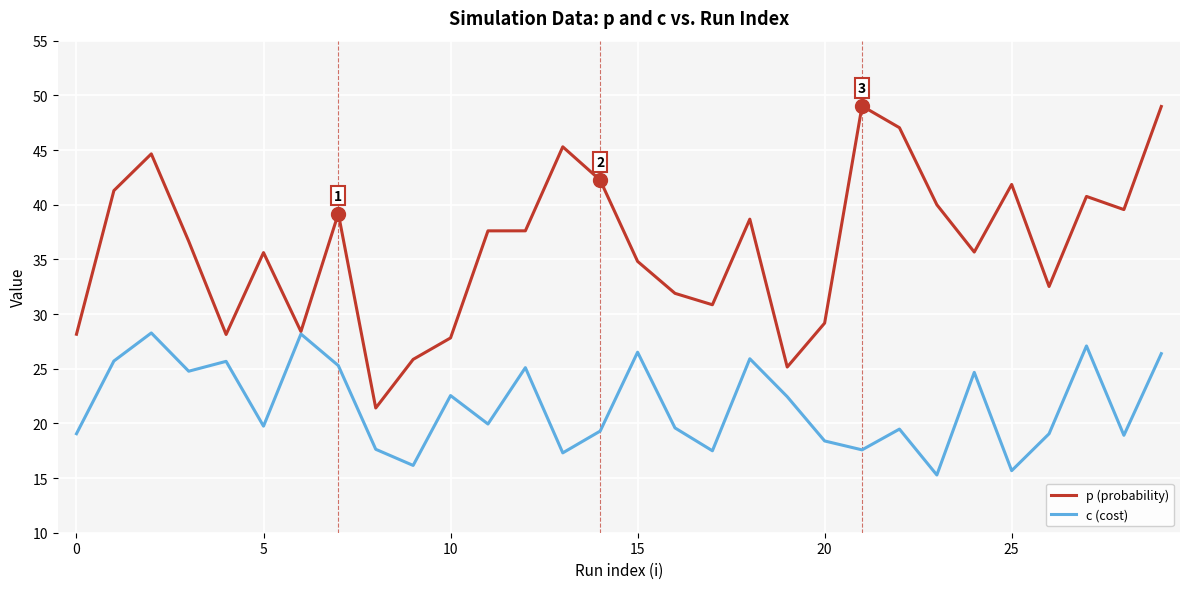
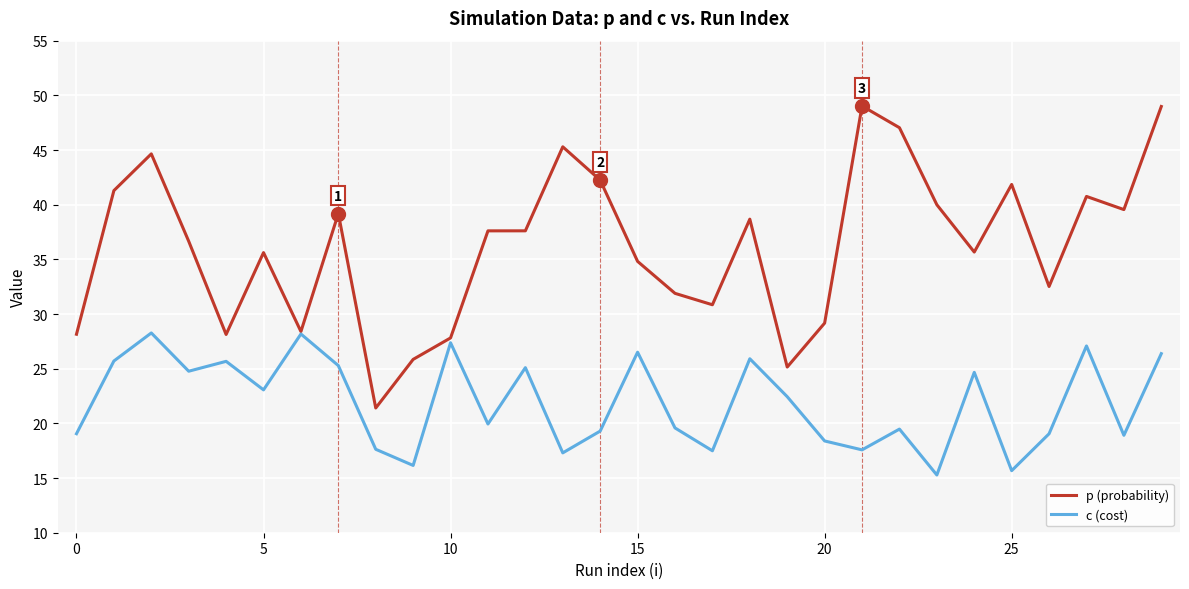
  {
    "c (cost)": {
      "0": 19.1,
-     "5": 19.7,
-     "10": 22.5,
+     "5": 23.1,
+     "10": 27.4,
      "15": 26.5,
      "20": 18.4,
      "25": 15.7
    }
  }
